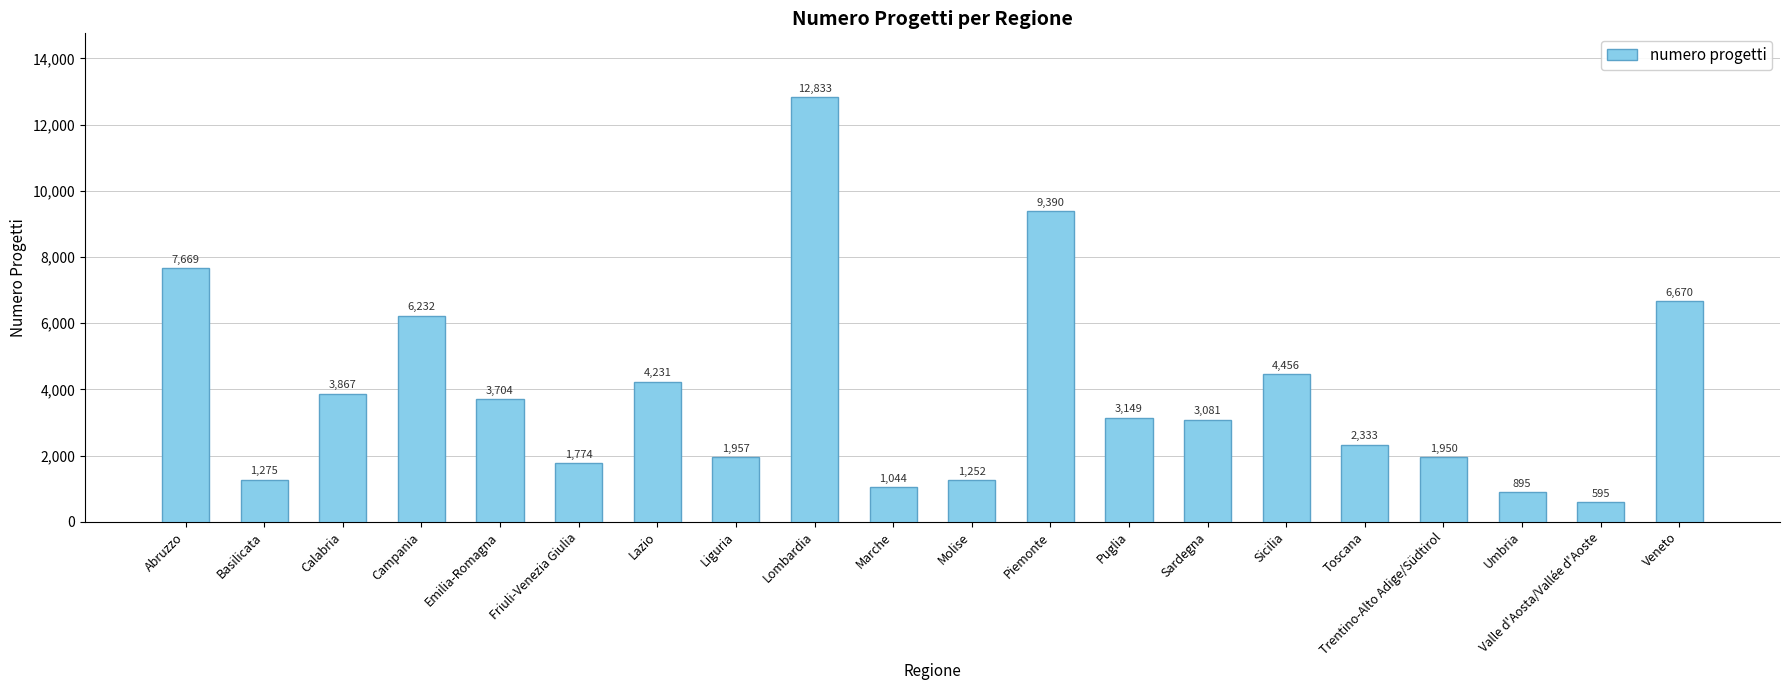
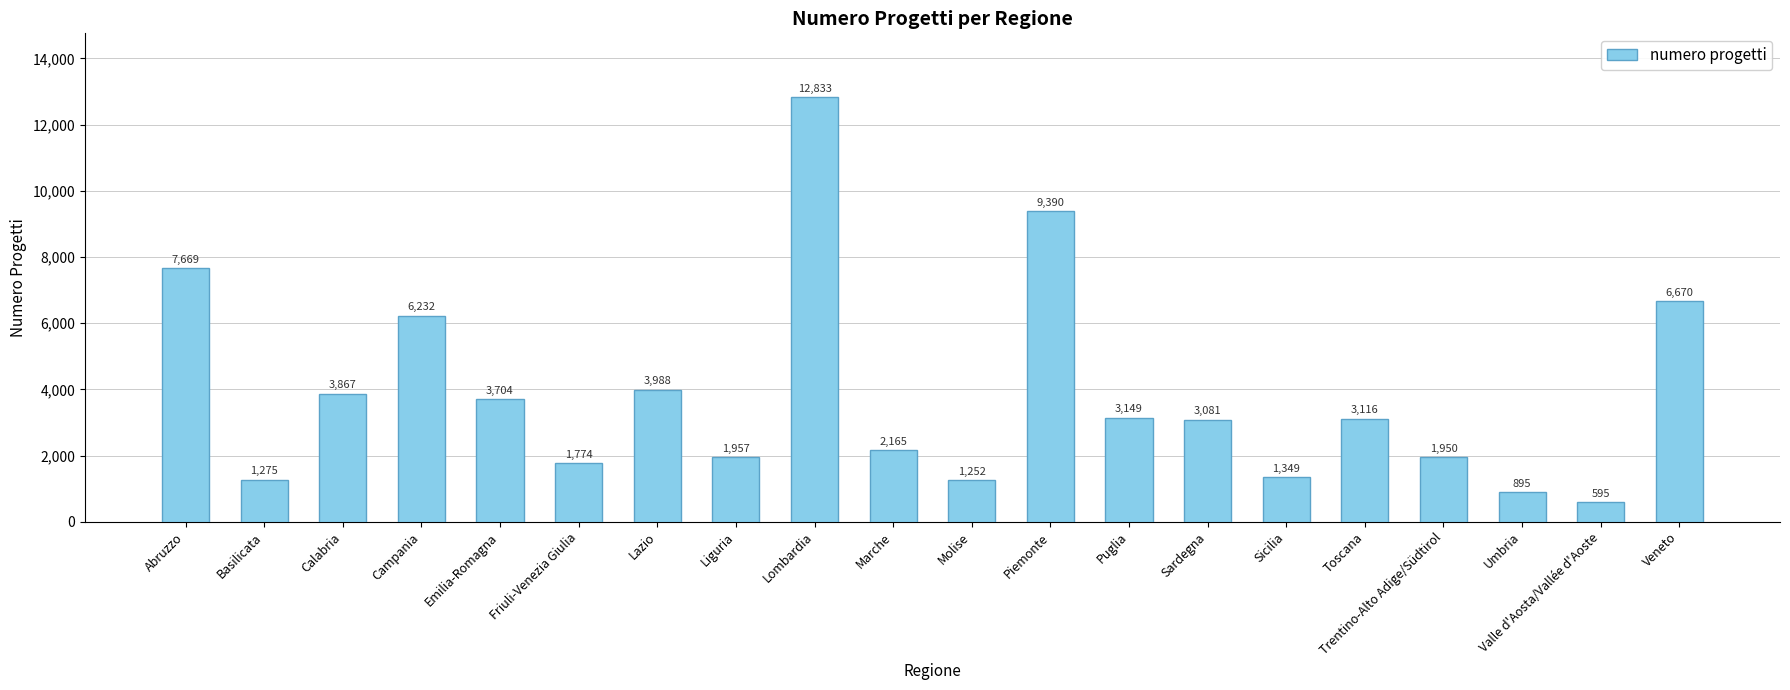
  {
    "Abruzzo": "7,669",
    "Basilicata": "1,275",
    "Calabria": "3,867",
    "Campania": "6,232",
    "Emilia-Romagna": "3,704",
    "Friuli-Venezia Giulia": "1,774",
-   "Lazio": "4,231",
+   "Lazio": "3,988",
    "Liguria": "1,957",
    "Lombardia": "12,833",
-   "Marche": "1,044",
+   "Marche": "2,165",
    "Molise": "1,252",
    "Piemonte": "9,390",
    "Puglia": "3,149",
    "Sardegna": "3,081",
-   "Sicilia": "4,456",
-   "Toscana": "2,333",
+   "Sicilia": "1,349",
+   "Toscana": "3,116",
    "Trentino-Alto Adige/Südtirol": "1,950",
    "Umbria": "895",
    "Valle d'Aosta/Vallée d'Aoste": "595",
    "Veneto": "6,670"
  }
